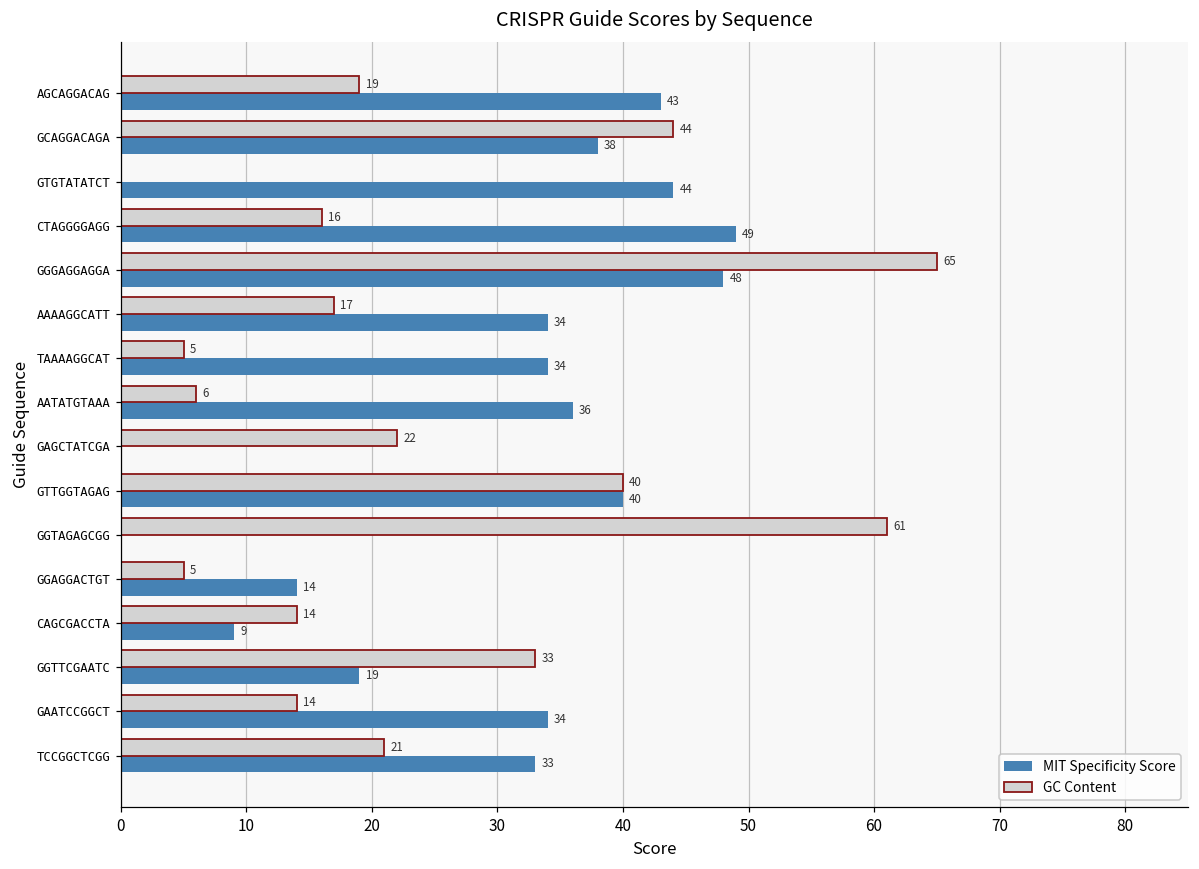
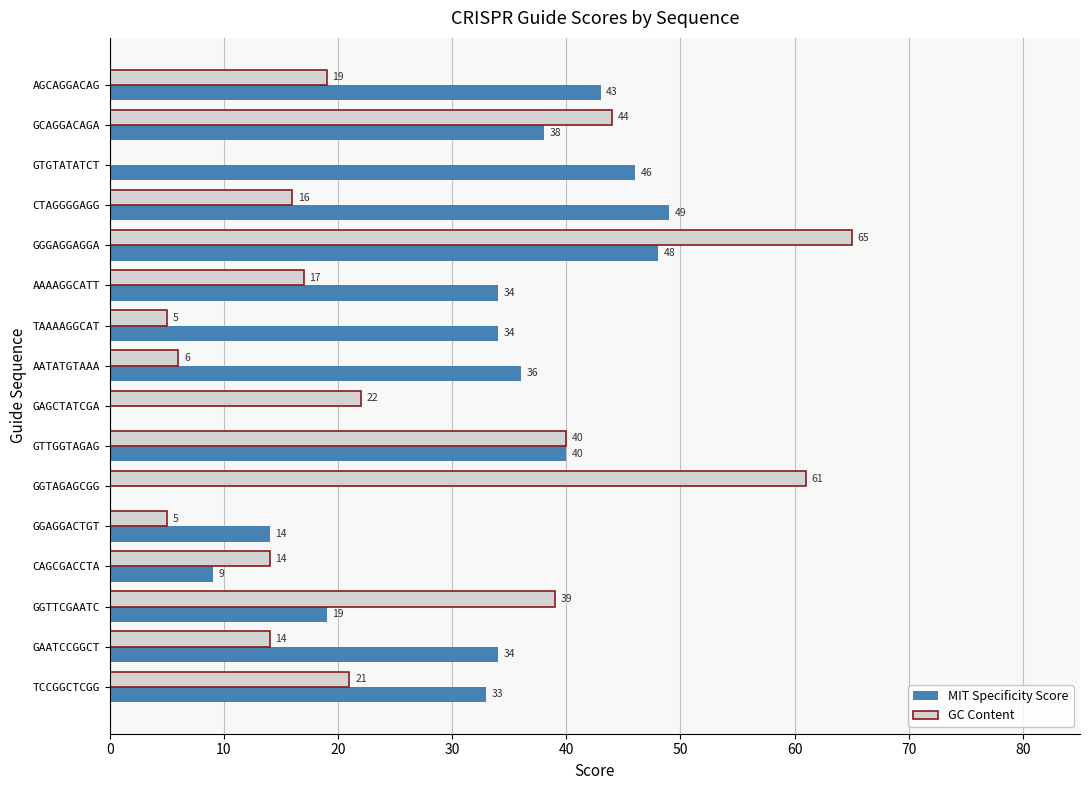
  {
    "MIT Specificity Score": {
      "AGCAGGACAG": 43,
      "GCAGGACAGA": 38,
-     "GTGTATATCT": 44,
+     "GTGTATATCT": 46,
      "CTAGGGGAGG": 49,
      "GGGAGGAGGA": 48,
      "AAAAGGCATT": 34,
      "TAAAAGGCAT": 34,
      "AATATGTAAA": 36,
      "GTTGGTAGAG": 40,
      "GGAGGACTGT": 14,
      "CAGCGACCTA": 9,
      "GGTTCGAATC": 19,
      "GAATCCGGCT": 34,
      "TCCGGCTCGG": 33
    },
    "GC Content": {
      "AGCAGGACAG": 19,
      "GCAGGACAGA": 44,
      "CTAGGGGAGG": 16,
      "GGGAGGAGGA": 65,
      "AAAAGGCATT": 17,
      "TAAAAGGCAT": 5,
      "AATATGTAAA": 6,
      "GAGCTATCGA": 22,
      "GTTGGTAGAG": 40,
      "GGTAGAGCGG": 61,
      "GGAGGACTGT": 5,
      "CAGCGACCTA": 14,
-     "GGTTCGAATC": 33,
+     "GGTTCGAATC": 39,
      "GAATCCGGCT": 14,
      "TCCGGCTCGG": 21
    }
  }
